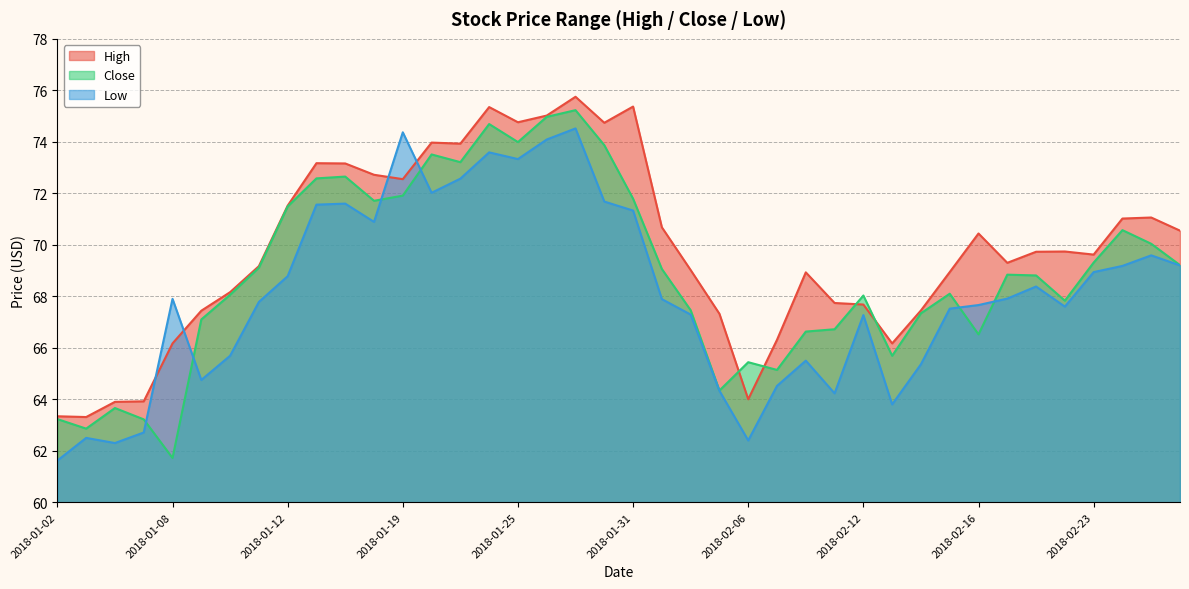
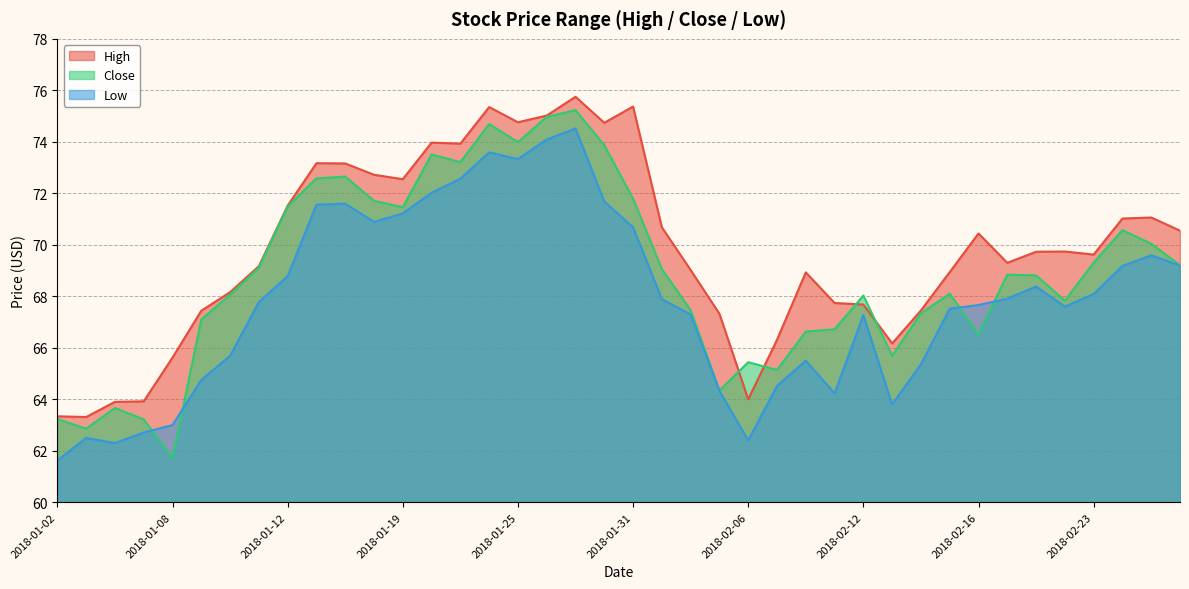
  {
    "High": {
      "2018-01-02": 63.3,
-     "2018-01-08": 66.2,
+     "2018-01-08": 65.6,
      "2018-01-19": 72.6,
      "2018-01-25": 74.8,
      "2018-01-31": 75.4,
      "2018-02-06": 64.0,
      "2018-02-12": 67.7,
      "2018-02-16": 70.4,
      "2018-02-23": 69.6
    },
    "Close": {
      "2018-01-02": 63.2,
      "2018-01-08": 61.7,
-     "2018-01-19": 71.9,
+     "2018-01-19": 71.5,
      "2018-01-25": 74.0,
      "2018-01-31": 71.8,
      "2018-02-06": 65.4,
      "2018-02-12": 68.0,
      "2018-02-16": 66.5,
      "2018-02-23": 69.3
    },
    "Low": {
      "2018-01-02": 61.6,
-     "2018-01-08": 67.9,
+     "2018-01-08": 63.0,
      "2018-01-12": 68.8,
-     "2018-01-19": 74.4,
+     "2018-01-19": 71.2,
      "2018-01-25": 73.3,
-     "2018-01-31": 71.3,
+     "2018-01-31": 70.7,
      "2018-02-06": 62.4,
      "2018-02-12": 67.3,
      "2018-02-16": 67.7,
-     "2018-02-23": 68.9
+     "2018-02-23": 68.1
    }
  }
